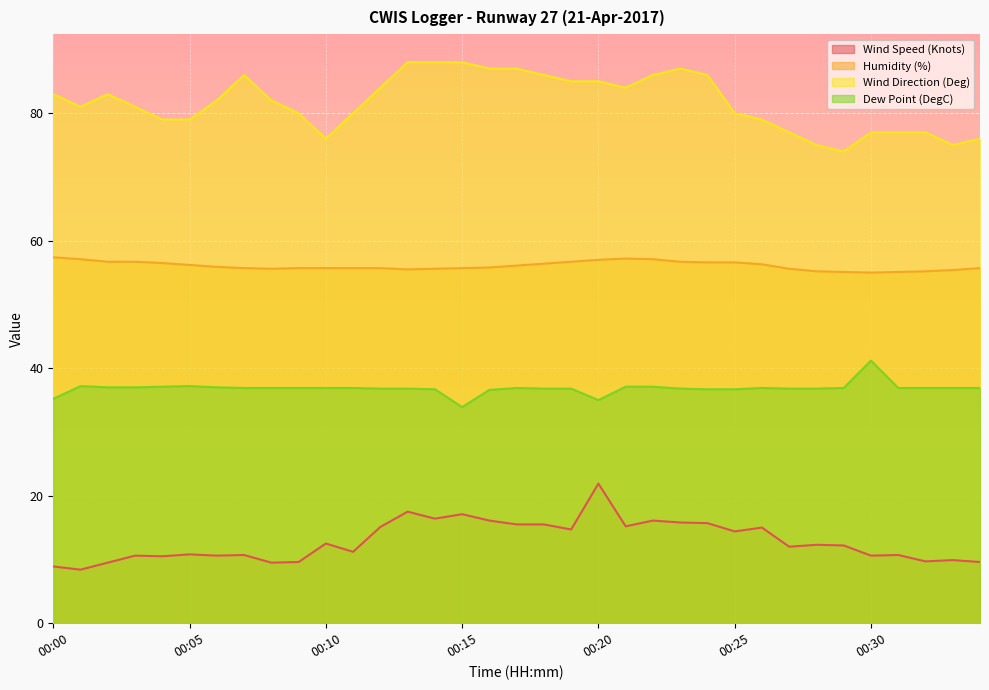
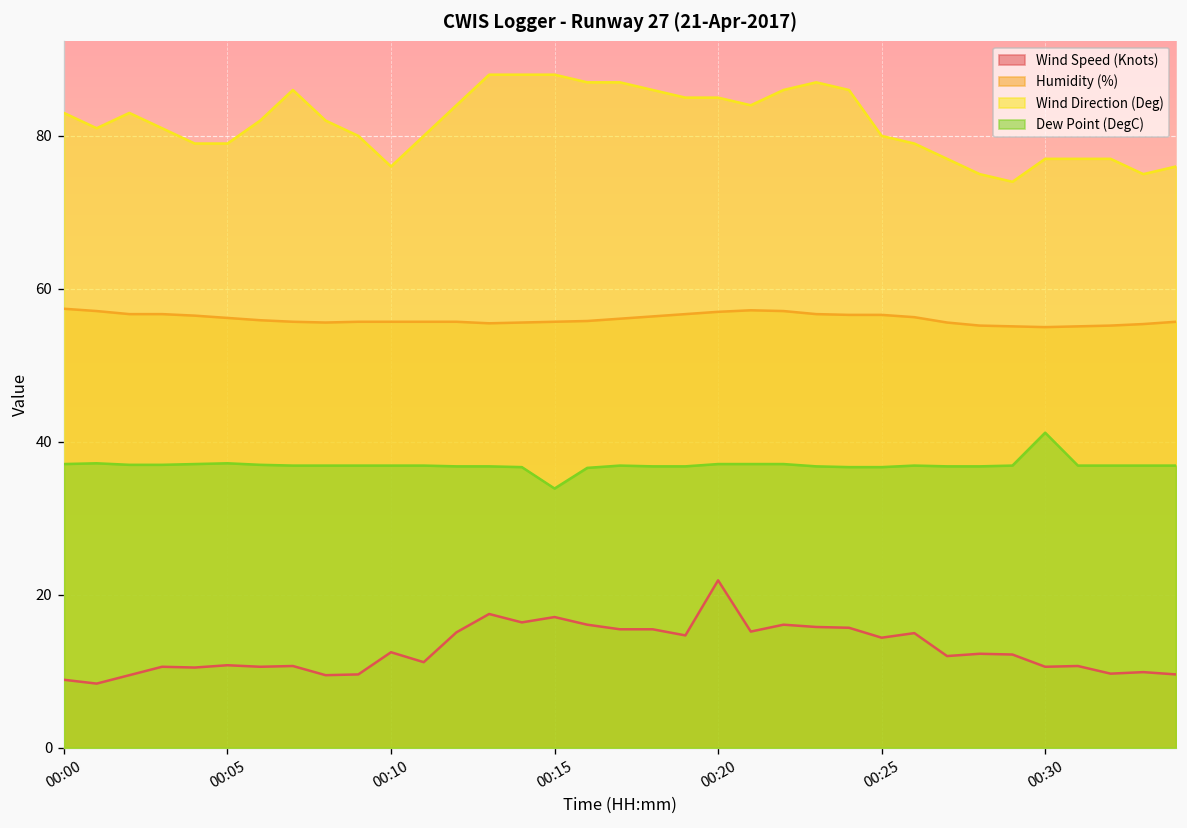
  {
    "Wind Speed (Knots)": {
      "00:00": 9,
      "00:05": 11,
      "00:10": 13,
      "00:15": 17,
      "00:20": 22,
      "00:25": 14,
      "00:30": 11
    },
    "Dew Point (DegC)": {
-     "00:00": 35,
+     "00:00": 37,
      "00:05": 37,
      "00:10": 37,
      "00:15": 34,
-     "00:20": 35,
+     "00:20": 37,
      "00:25": 37,
      "00:30": 41
    }
  }
